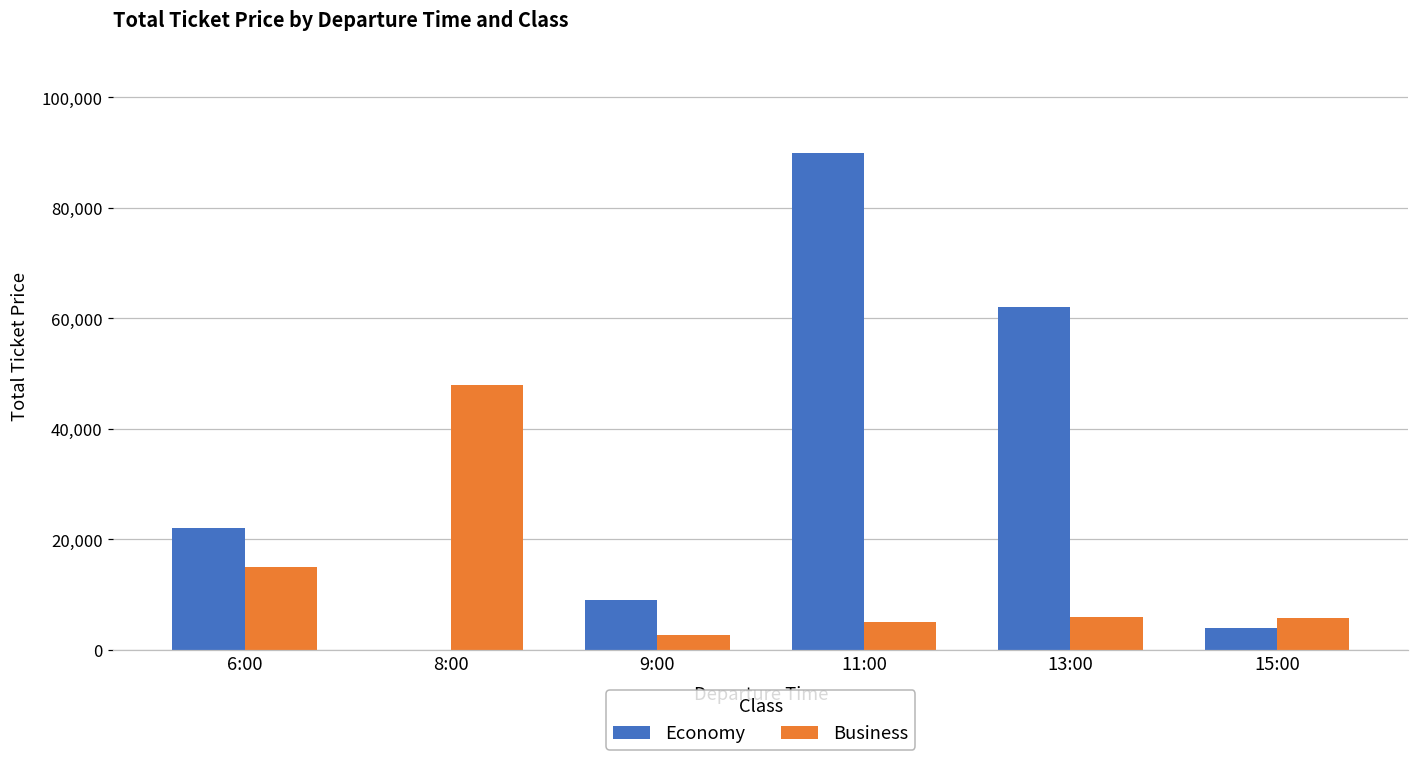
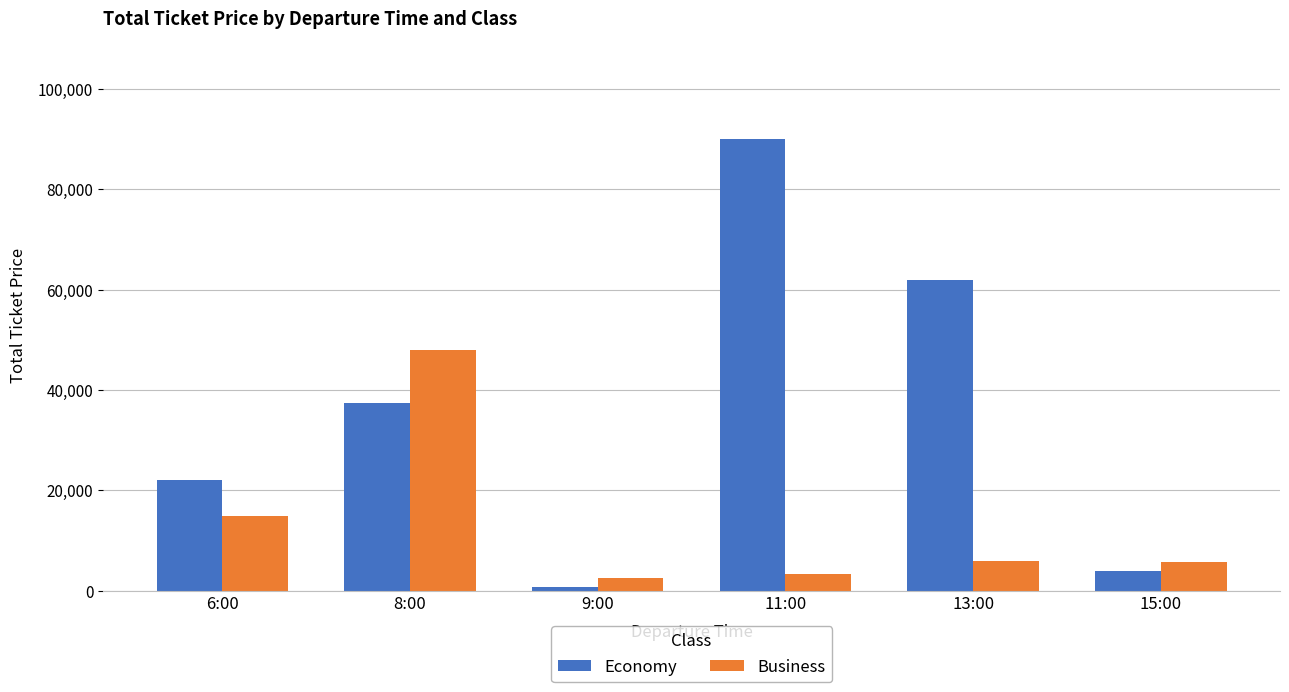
  {
    "Economy": {
      "6:00": "22,000",
-     "8:00": "0",
-     "9:00": "9,000",
+     "8:00": "37,000",
+     "9:00": "1,000",
      "11:00": "90,000",
      "13:00": "62,000",
      "15:00": "4,000"
    },
    "Business": {
      "6:00": "15,000",
      "8:00": "48,000",
      "9:00": "3,000",
-     "11:00": "5,000",
+     "11:00": "3,000",
      "13:00": "6,000",
      "15:00": "6,000"
    }
  }
